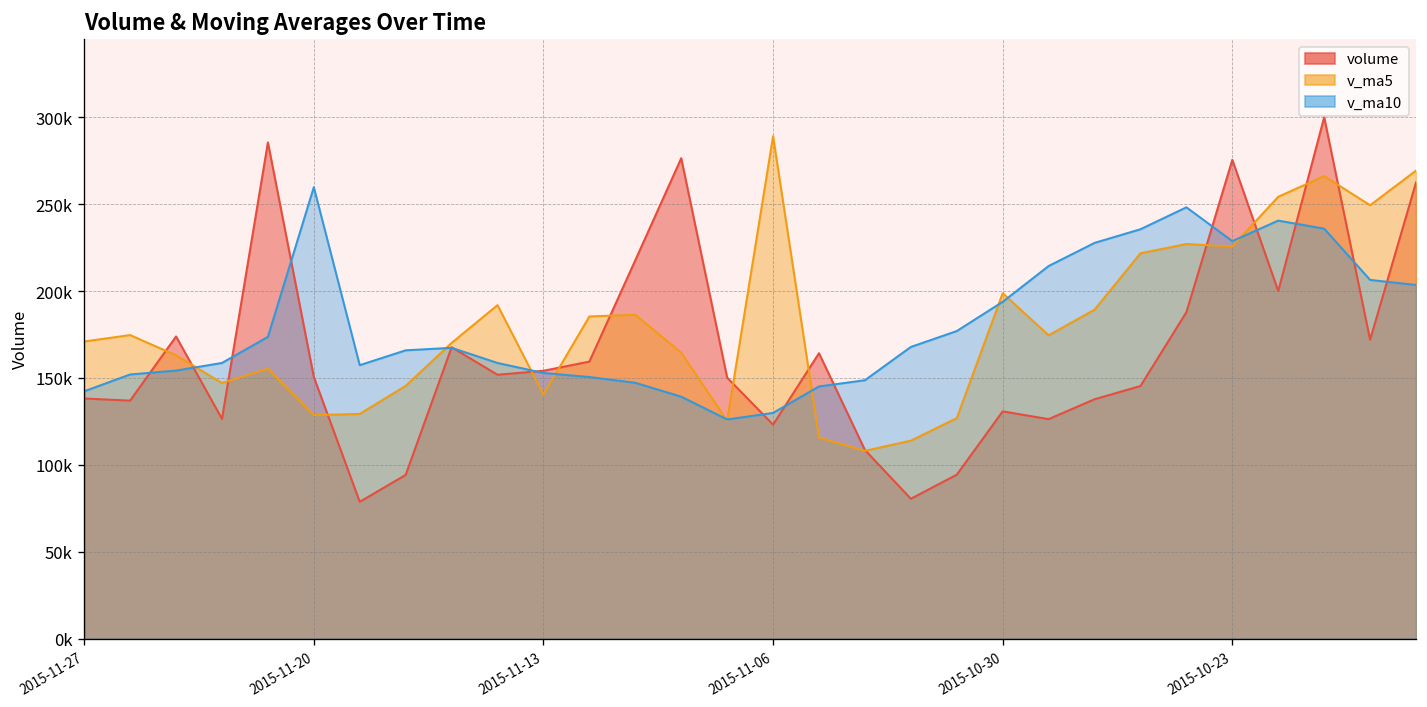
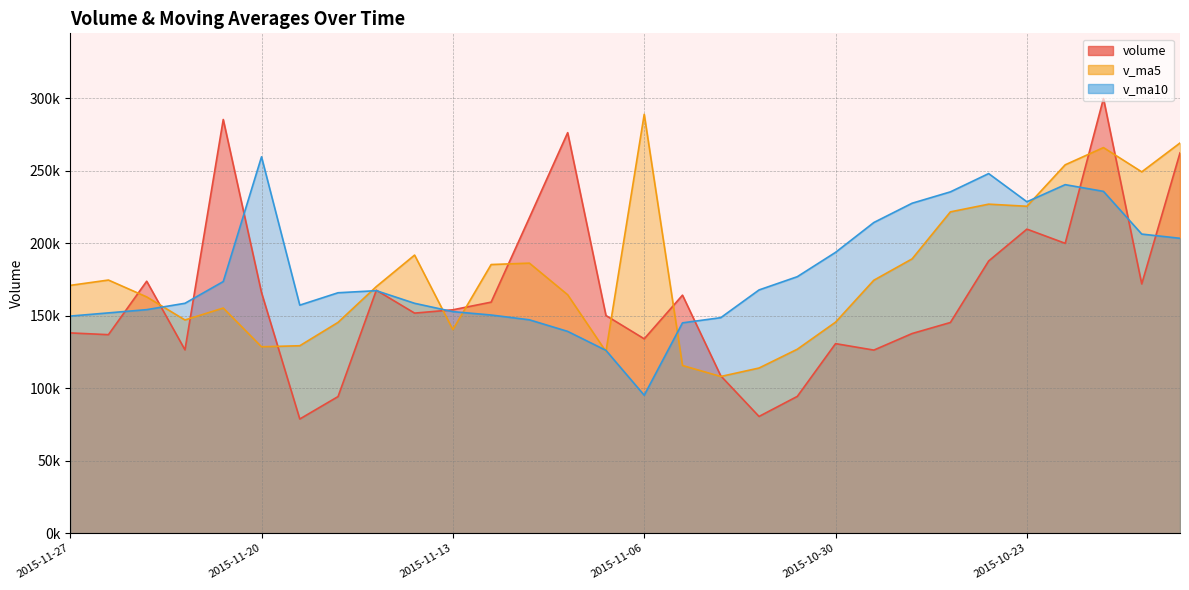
  {
    "volume": {
      "2015-11-27": 138000,
-     "2015-11-20": 151000,
-     "2015-11-06": 123000,
+     "2015-11-20": 166000,
+     "2015-11-06": 134000,
      "2015-10-30": 131000,
-     "2015-10-23": 275000
+     "2015-10-23": 210000
    },
    "v_ma5": {
      "2015-11-27": 171000,
      "2015-11-20": 129000,
      "2015-11-13": 140000,
      "2015-11-06": 289000,
-     "2015-10-30": 199000,
+     "2015-10-30": 146000,
      "2015-10-23": 226000
    },
    "v_ma10": {
-     "2015-11-27": 142000,
+     "2015-11-27": 150000,
      "2015-11-20": 260000,
-     "2015-11-06": 130000,
+     "2015-11-06": 95000,
      "2015-10-30": 194000,
      "2015-10-23": 229000
    }
  }
